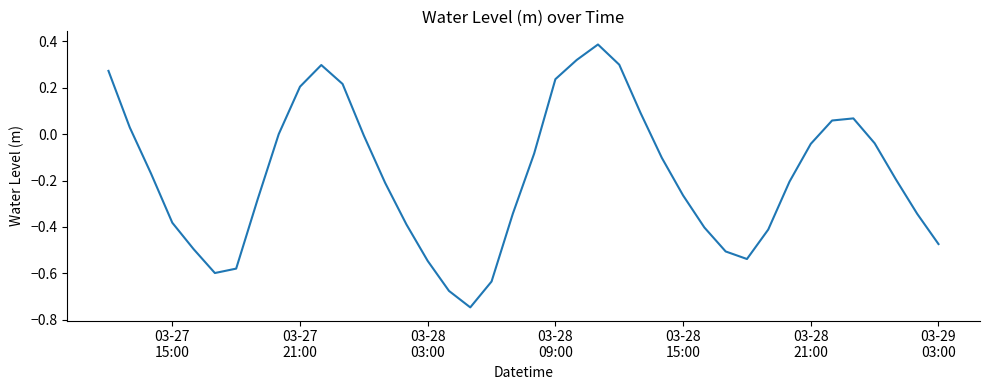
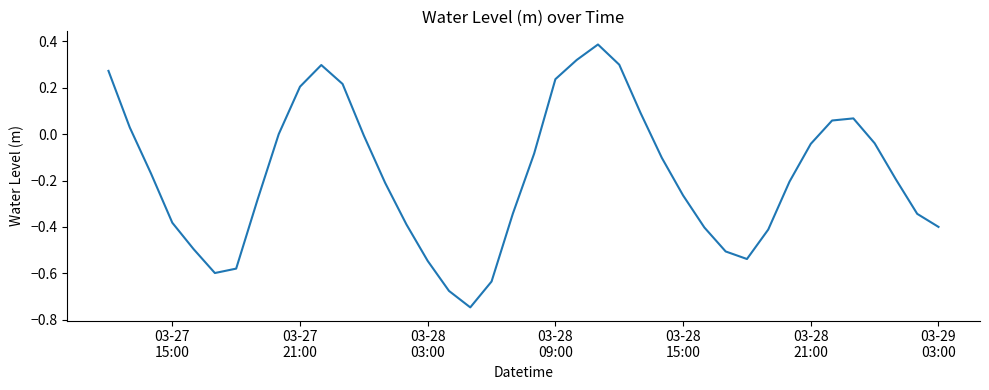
  {
    "03-27 15:00": -0.38,
    "03-27 21:00": 0.20,
    "03-28 03:00": -0.55,
    "03-28 09:00": 0.24,
    "03-28 15:00": -0.26,
    "03-28 21:00": -0.04,
-   "03-29 03:00": -0.47
+   "03-29 03:00": -0.40
  }
